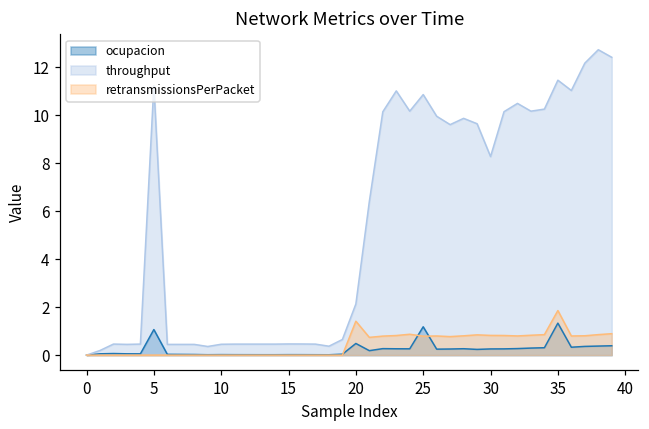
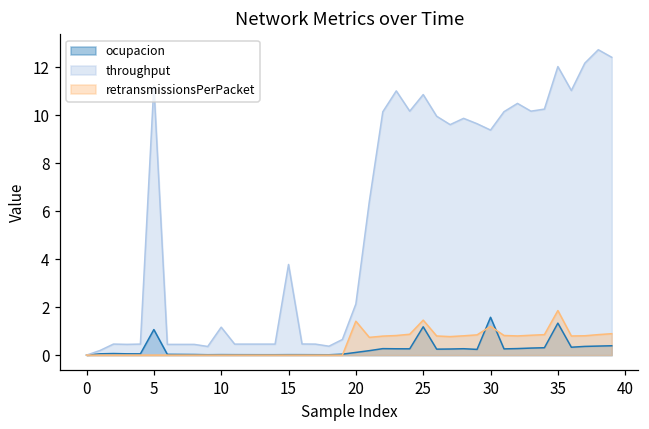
  {
    "ocupacion": {
      "5": 1.1,
-     "20": 0.5,
+     "20": 0.1,
      "25": 1.2,
-     "30": 0.3,
+     "30": 1.6,
      "35": 1.3
    },
    "throughput": {
-     "10": 0.5,
-     "15": 0.5,
+     "10": 1.2,
+     "15": 3.8,
      "20": 2.1,
      "25": 10.9,
-     "30": 8.3,
-     "35": 11.5
+     "30": 9.4,
+     "35": 12.0
    },
    "retransmissionsPerPacket": {
      "5": 0.0,
      "20": 1.4,
-     "25": 0.8,
-     "30": 0.8,
+     "25": 1.5,
+     "30": 1.2,
      "35": 1.9
    }
  }
